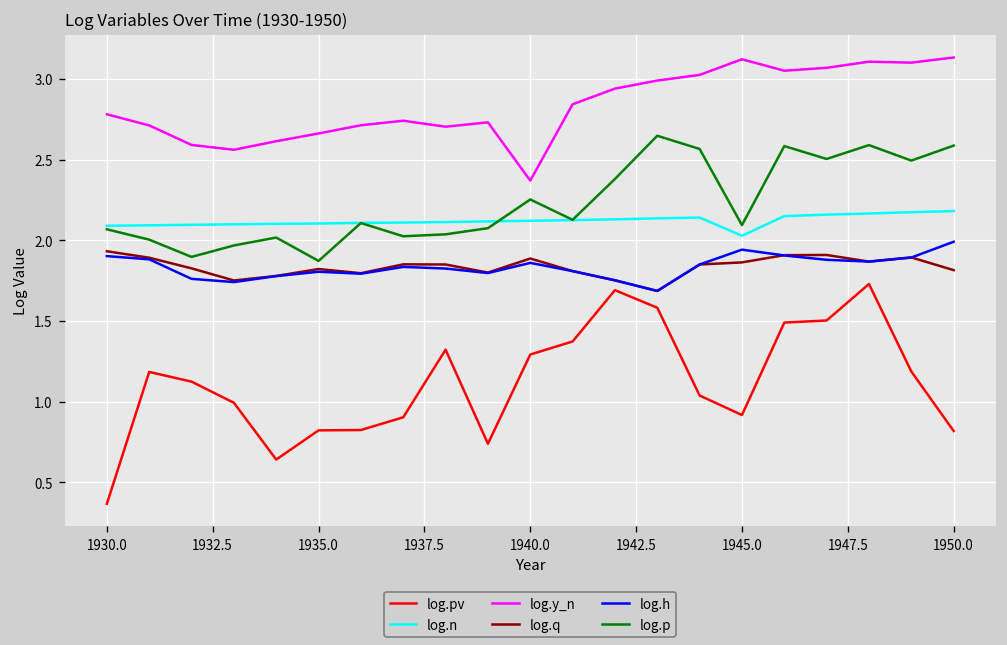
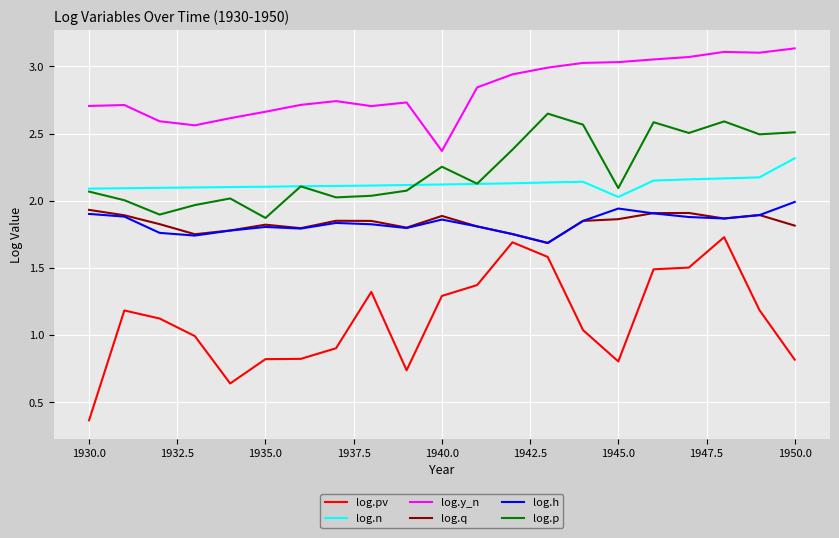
  {
    "log.pv": {
      "1930.0": 0.37,
      "1935.0": 0.82,
      "1940.0": 1.29,
-     "1945.0": 0.92,
+     "1945.0": 0.81,
      "1950.0": 0.82
    },
    "log.n": {
      "1930.0": 2.09,
      "1935.0": 2.10,
      "1940.0": 2.12,
      "1945.0": 2.03,
-     "1950.0": 2.18
+     "1950.0": 2.32
    },
    "log.y_n": {
-     "1930.0": 2.78,
+     "1930.0": 2.71,
      "1935.0": 2.66,
      "1940.0": 2.37,
-     "1945.0": 3.12,
+     "1945.0": 3.03,
      "1950.0": 3.13
    },
    "log.q": {
      "1930.0": 1.93,
      "1940.0": 1.89,
      "1945.0": 1.86,
      "1950.0": 1.82
    },
    "log.h": {
      "1930.0": 1.90,
      "1940.0": 1.86,
      "1945.0": 1.94,
      "1950.0": 1.99
    },
    "log.p": {
      "1930.0": 2.07,
      "1935.0": 1.87,
      "1940.0": 2.25,
      "1945.0": 2.09,
-     "1950.0": 2.59
+     "1950.0": 2.51
    }
  }
